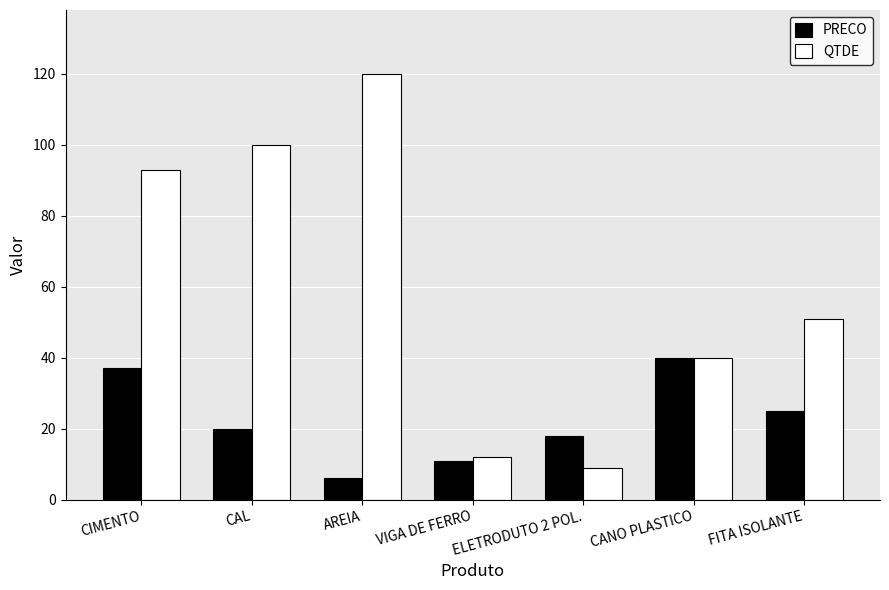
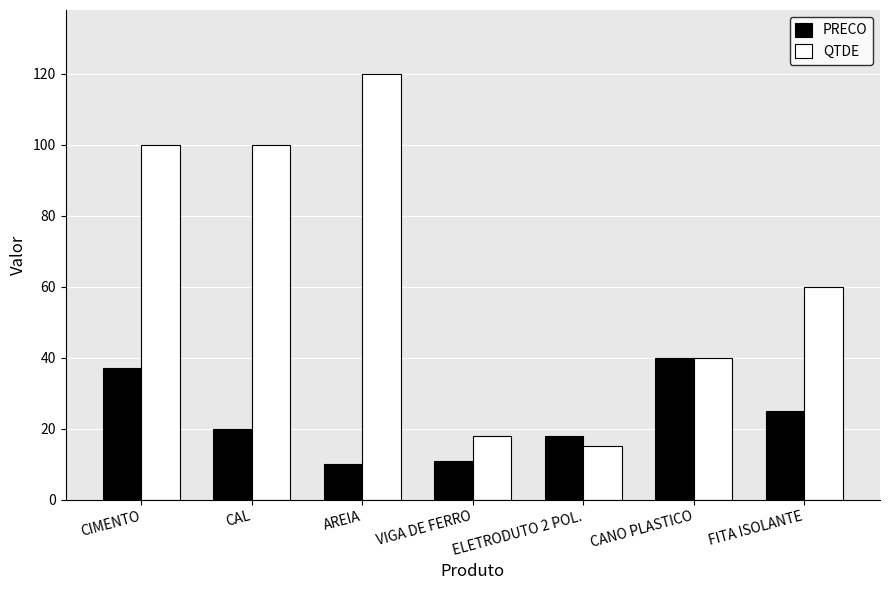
  {
    "PRECO": {
      "CIMENTO": 37,
      "CAL": 20,
-     "AREIA": 6,
+     "AREIA": 10,
      "VIGA DE FERRO": 11,
      "ELETRODUTO 2 POL.": 18,
      "CANO PLASTICO": 40,
      "FITA ISOLANTE": 25
    },
    "QTDE": {
-     "CIMENTO": 93,
+     "CIMENTO": 100,
      "CAL": 100,
      "AREIA": 120,
-     "VIGA DE FERRO": 12,
-     "ELETRODUTO 2 POL.": 9,
+     "VIGA DE FERRO": 18,
+     "ELETRODUTO 2 POL.": 15,
      "CANO PLASTICO": 40,
-     "FITA ISOLANTE": 51
+     "FITA ISOLANTE": 60
    }
  }
